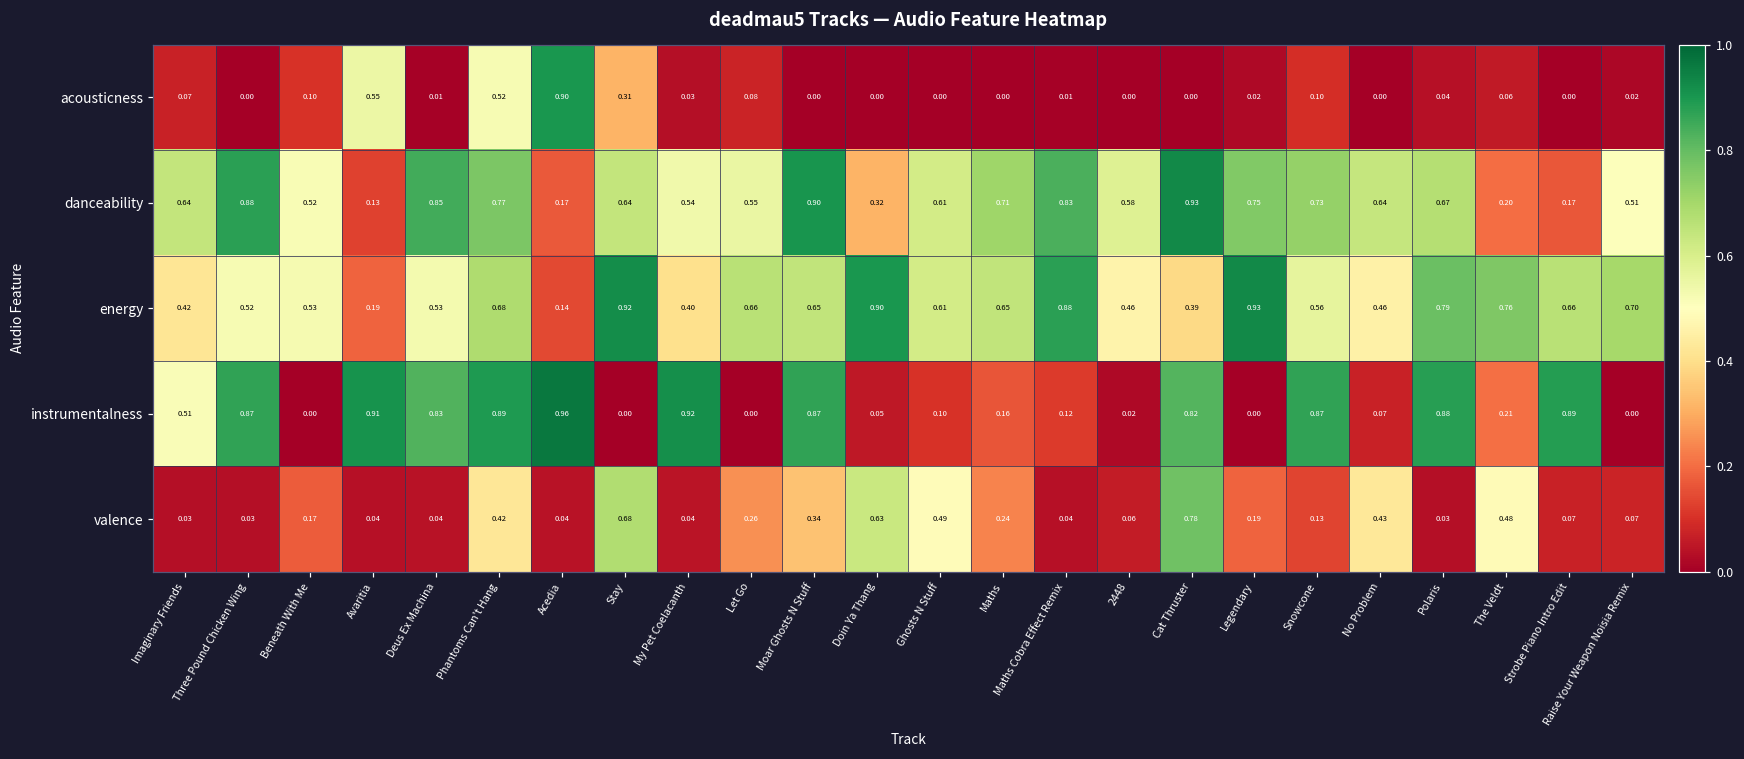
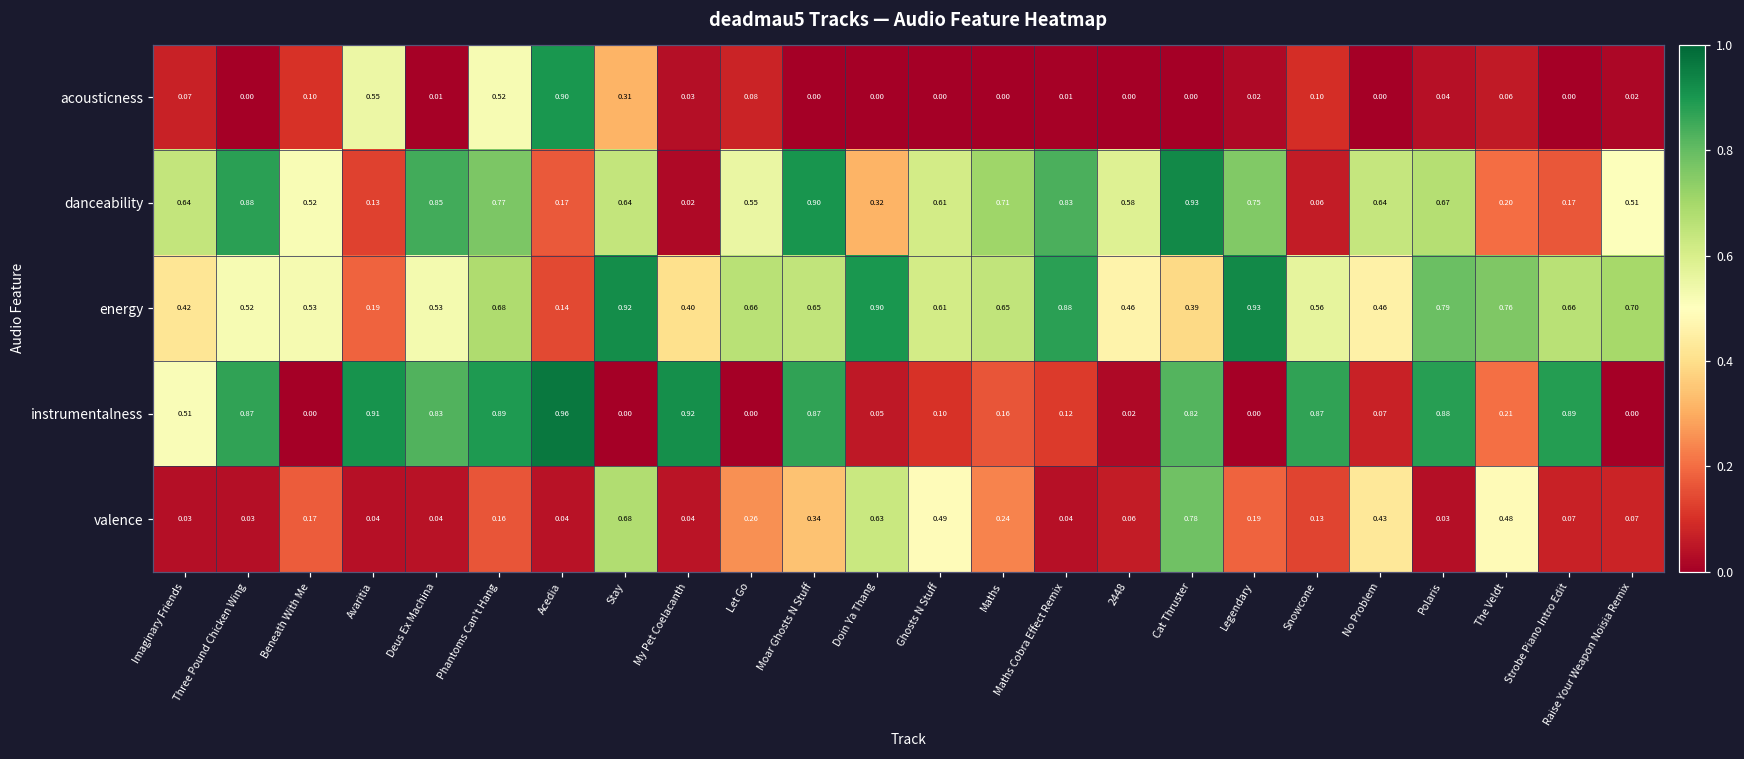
  {
    "acousticness": {
      "Imaginary Friends": 0.07,
      "Three Pound Chicken Wing": 0.00,
      "Beneath With Me": 0.10,
      "Avaritia": 0.55,
      "Deus Ex Machina": 0.01,
      "Phantoms Can't Hang": 0.52,
      "Acedia": 0.90,
      "Stay": 0.31,
      "My Pet Coelacanth": 0.03,
      "Let Go": 0.08,
      "Moar Ghosts N Stuff": 0.00,
      "Doin Ya Thang": 0.00,
      "Ghosts N Stuff": 0.00,
      "Maths": 0.00,
      "Maths Cobra Effect Remix": 0.01,
      "2448": 0.00,
      "Cat Thruster": 0.00,
      "Legendary": 0.02,
      "Snowcone": 0.10,
      "No Problem": 0.00,
      "Polaris": 0.04,
      "The Veldt": 0.06,
      "Strobe Piano Intro Edit": 0.00,
      "Raise Your Weapon Noisia Remix": 0.02
    },
    "danceability": {
      "Imaginary Friends": 0.64,
      "Three Pound Chicken Wing": 0.88,
      "Beneath With Me": 0.52,
      "Avaritia": 0.13,
      "Deus Ex Machina": 0.85,
      "Phantoms Can't Hang": 0.77,
      "Acedia": 0.17,
      "Stay": 0.64,
-     "My Pet Coelacanth": 0.54,
+     "My Pet Coelacanth": 0.02,
      "Let Go": 0.55,
      "Moar Ghosts N Stuff": 0.90,
      "Doin Ya Thang": 0.32,
      "Ghosts N Stuff": 0.61,
      "Maths": 0.71,
      "Maths Cobra Effect Remix": 0.83,
      "2448": 0.58,
      "Cat Thruster": 0.93,
      "Legendary": 0.75,
-     "Snowcone": 0.73,
+     "Snowcone": 0.06,
      "No Problem": 0.64,
      "Polaris": 0.67,
      "The Veldt": 0.20,
      "Strobe Piano Intro Edit": 0.17,
      "Raise Your Weapon Noisia Remix": 0.51
    },
    "energy": {
      "Imaginary Friends": 0.42,
      "Three Pound Chicken Wing": 0.52,
      "Beneath With Me": 0.53,
      "Avaritia": 0.19,
      "Deus Ex Machina": 0.53,
      "Phantoms Can't Hang": 0.68,
      "Acedia": 0.14,
      "Stay": 0.92,
      "My Pet Coelacanth": 0.40,
      "Let Go": 0.66,
      "Moar Ghosts N Stuff": 0.65,
      "Doin Ya Thang": 0.90,
      "Ghosts N Stuff": 0.61,
      "Maths": 0.65,
      "Maths Cobra Effect Remix": 0.88,
      "2448": 0.46,
      "Cat Thruster": 0.39,
      "Legendary": 0.93,
      "Snowcone": 0.56,
      "No Problem": 0.46,
      "Polaris": 0.79,
      "The Veldt": 0.76,
      "Strobe Piano Intro Edit": 0.66,
      "Raise Your Weapon Noisia Remix": 0.70
    },
    "instrumentalness": {
      "Imaginary Friends": 0.51,
      "Three Pound Chicken Wing": 0.87,
      "Beneath With Me": 0.00,
      "Avaritia": 0.91,
      "Deus Ex Machina": 0.83,
      "Phantoms Can't Hang": 0.89,
      "Acedia": 0.96,
      "Stay": 0.00,
      "My Pet Coelacanth": 0.92,
      "Let Go": 0.00,
      "Moar Ghosts N Stuff": 0.87,
      "Doin Ya Thang": 0.05,
      "Ghosts N Stuff": 0.10,
      "Maths": 0.16,
      "Maths Cobra Effect Remix": 0.12,
      "2448": 0.02,
      "Cat Thruster": 0.82,
      "Legendary": 0.00,
      "Snowcone": 0.87,
      "No Problem": 0.07,
      "Polaris": 0.88,
      "The Veldt": 0.21,
      "Strobe Piano Intro Edit": 0.89,
      "Raise Your Weapon Noisia Remix": 0.00
    },
    "valence": {
      "Imaginary Friends": 0.03,
      "Three Pound Chicken Wing": 0.03,
      "Beneath With Me": 0.17,
      "Avaritia": 0.04,
      "Deus Ex Machina": 0.04,
-     "Phantoms Can't Hang": 0.42,
+     "Phantoms Can't Hang": 0.16,
      "Acedia": 0.04,
      "Stay": 0.68,
      "My Pet Coelacanth": 0.04,
      "Let Go": 0.26,
      "Moar Ghosts N Stuff": 0.34,
      "Doin Ya Thang": 0.63,
      "Ghosts N Stuff": 0.49,
      "Maths": 0.24,
      "Maths Cobra Effect Remix": 0.04,
      "2448": 0.06,
      "Cat Thruster": 0.78,
      "Legendary": 0.19,
      "Snowcone": 0.13,
      "No Problem": 0.43,
      "Polaris": 0.03,
      "The Veldt": 0.48,
      "Strobe Piano Intro Edit": 0.07,
      "Raise Your Weapon Noisia Remix": 0.07
    }
  }
